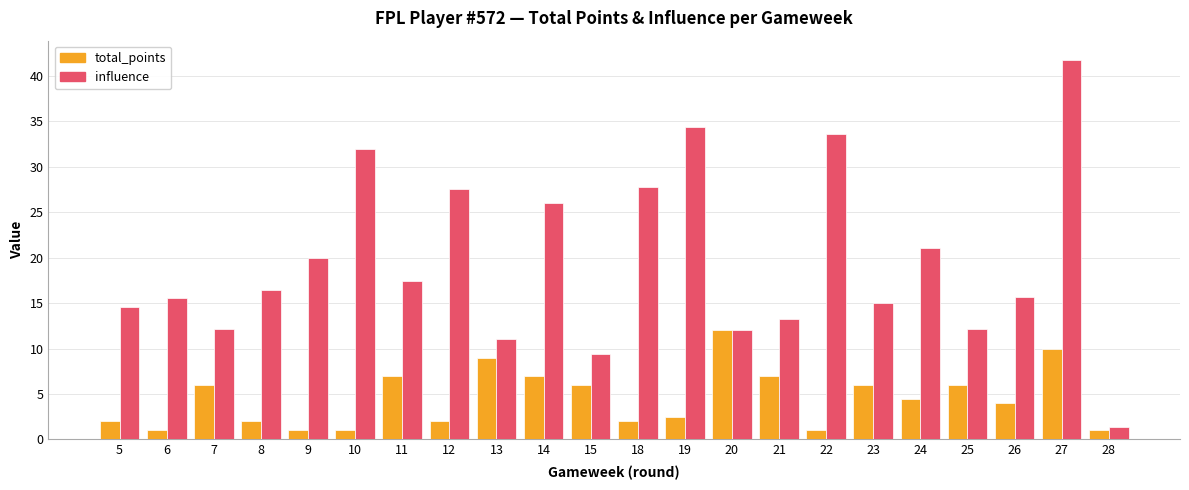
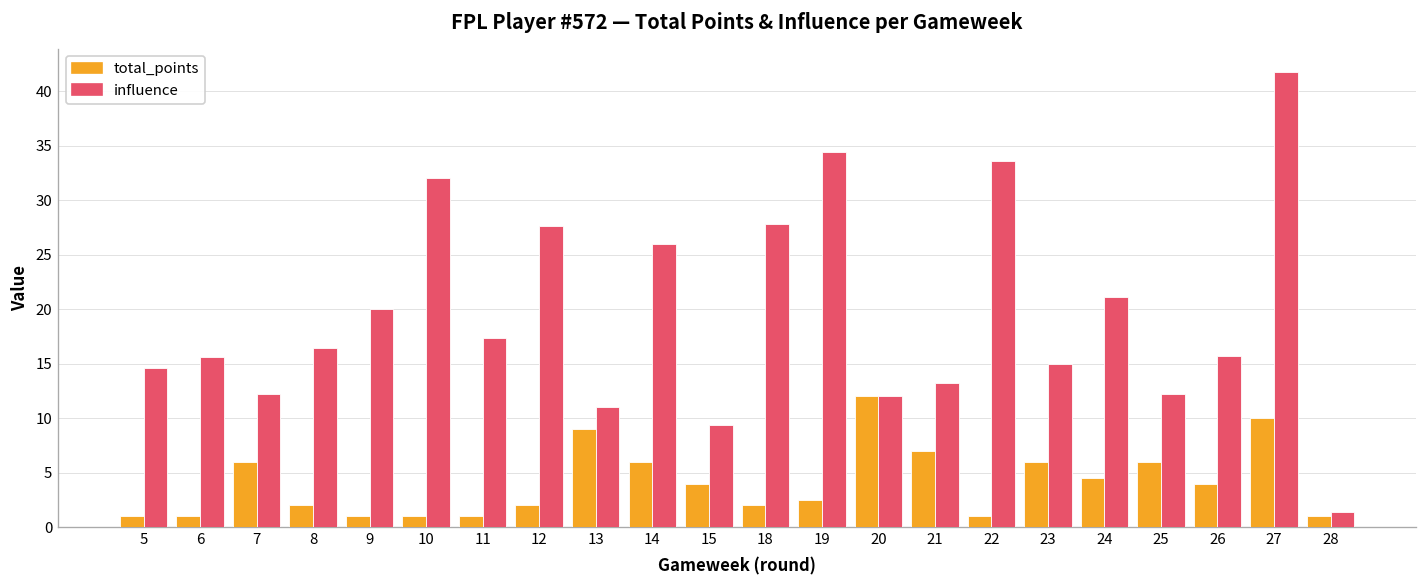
  {
    "total_points": {
-     "5": 2,
+     "5": 1,
      "6": 1,
      "7": 6,
      "8": 2,
      "9": 1,
      "10": 1,
-     "11": 7,
+     "11": 1,
      "12": 2,
      "13": 9,
-     "14": 7,
-     "15": 6,
+     "14": 6,
+     "15": 4,
      "18": 2,
      "19": 3,
      "20": 12,
      "21": 7,
      "22": 1,
      "23": 6,
      "24": 5,
      "25": 6,
      "26": 4,
      "27": 10,
      "28": 1
    },
    "influence": {
      "5": 15,
      "6": 16,
      "7": 12,
      "8": 16,
      "9": 20,
      "10": 32,
      "11": 17,
      "12": 28,
      "13": 11,
      "14": 26,
      "15": 9,
      "18": 28,
      "19": 34,
      "20": 12,
      "21": 13,
      "22": 34,
      "23": 15,
      "24": 21,
      "25": 12,
      "26": 16,
      "27": 42,
      "28": 1
    }
  }
